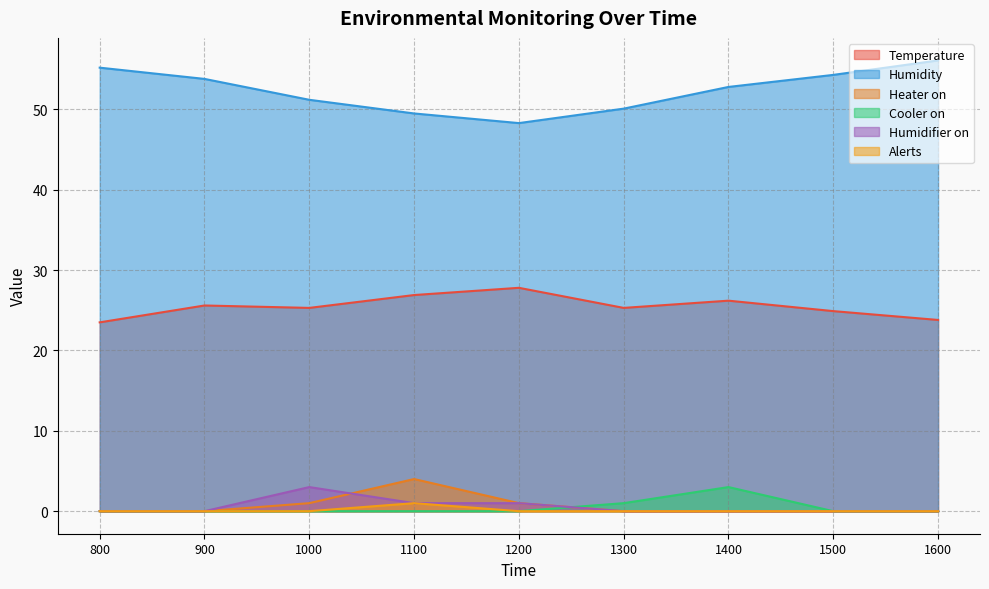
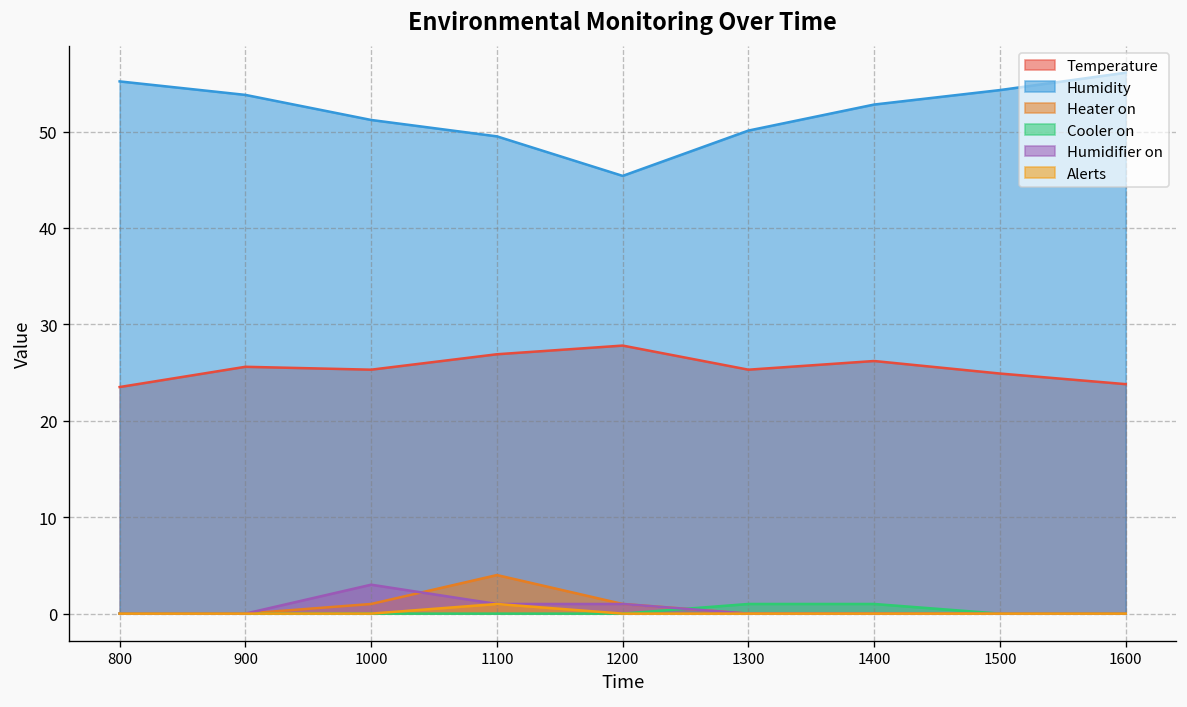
  {
    "Humidity": {
      "800": 55,
      "900": 54,
      "1000": 51,
      "1100": 50,
-     "1200": 48,
+     "1200": 45,
      "1300": 50,
      "1400": 53,
      "1500": 54
    },
    "Cooler on": {
      "1100": 0,
      "1300": 1,
-     "1400": 3
+     "1400": 1
    },
    "Humidifier on": {
      "1000": 3
    }
  }
